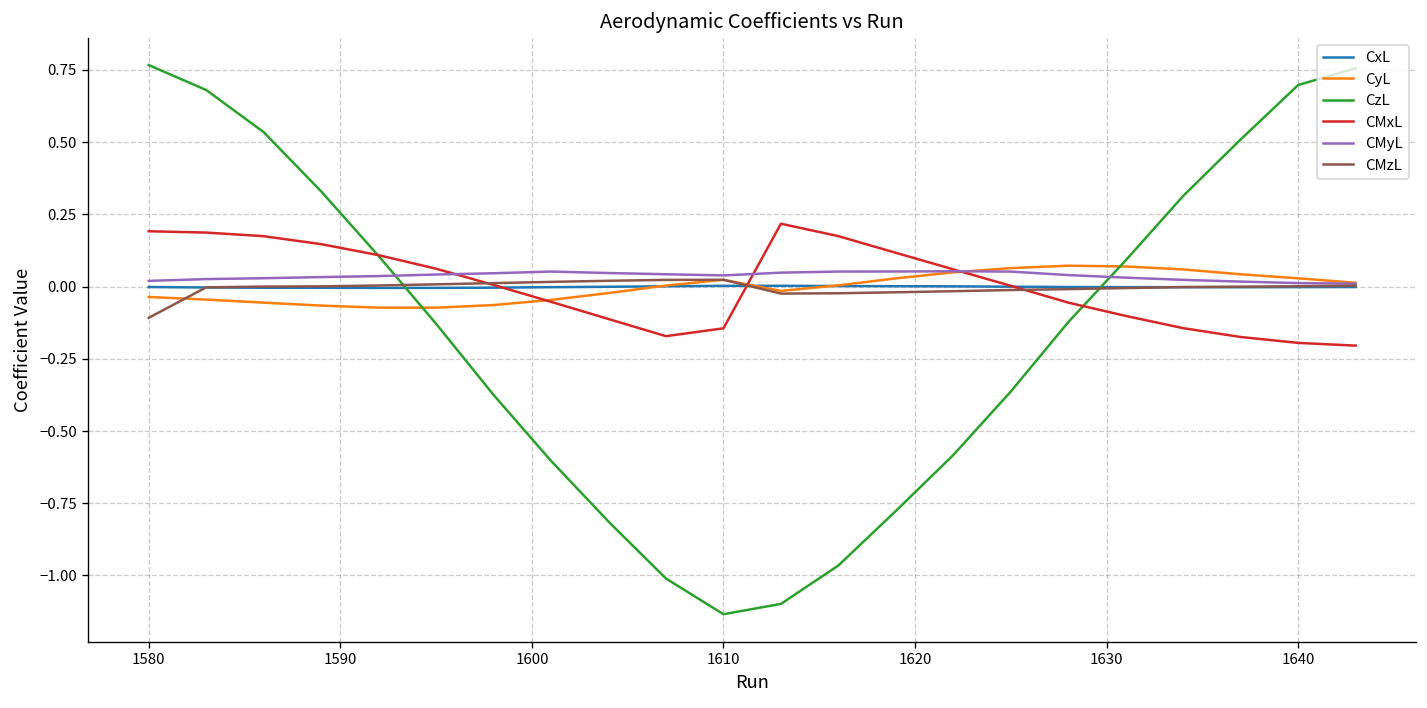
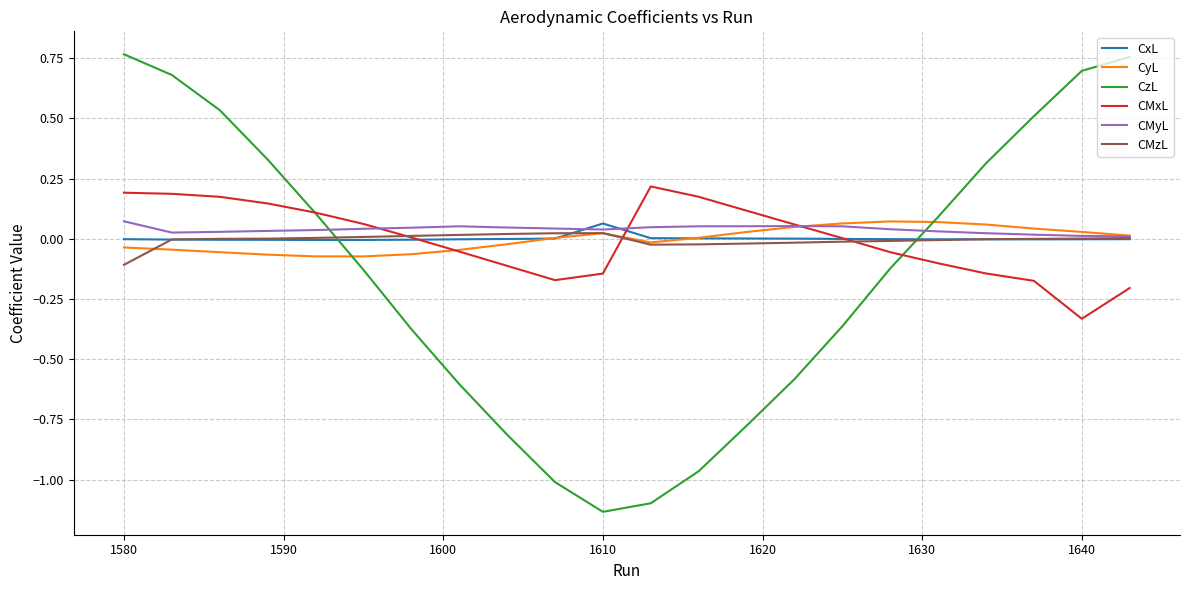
  {
    "CxL": {
      "1580": 0.00,
-     "1610": 0.00
+     "1610": 0.06
    },
    "CyL": {
      "1580": -0.04,
      "1640": 0.03
    },
    "CzL": {
      "1580": 0.77,
      "1610": -1.13,
      "1640": 0.70
    },
    "CMxL": {
      "1580": 0.19,
      "1610": -0.14,
-     "1640": -0.19
+     "1640": -0.33
    },
    "CMyL": {
-     "1580": 0.02,
+     "1580": 0.07,
      "1610": 0.04,
      "1640": 0.01
    },
    "CMzL": {
      "1580": -0.11
    }
  }
